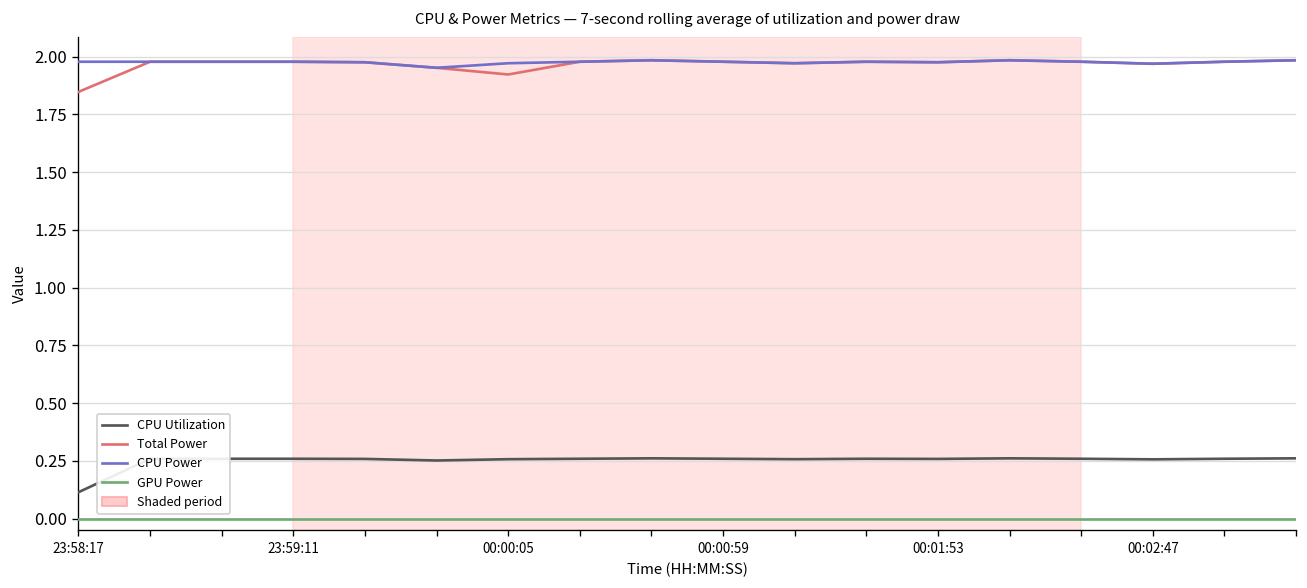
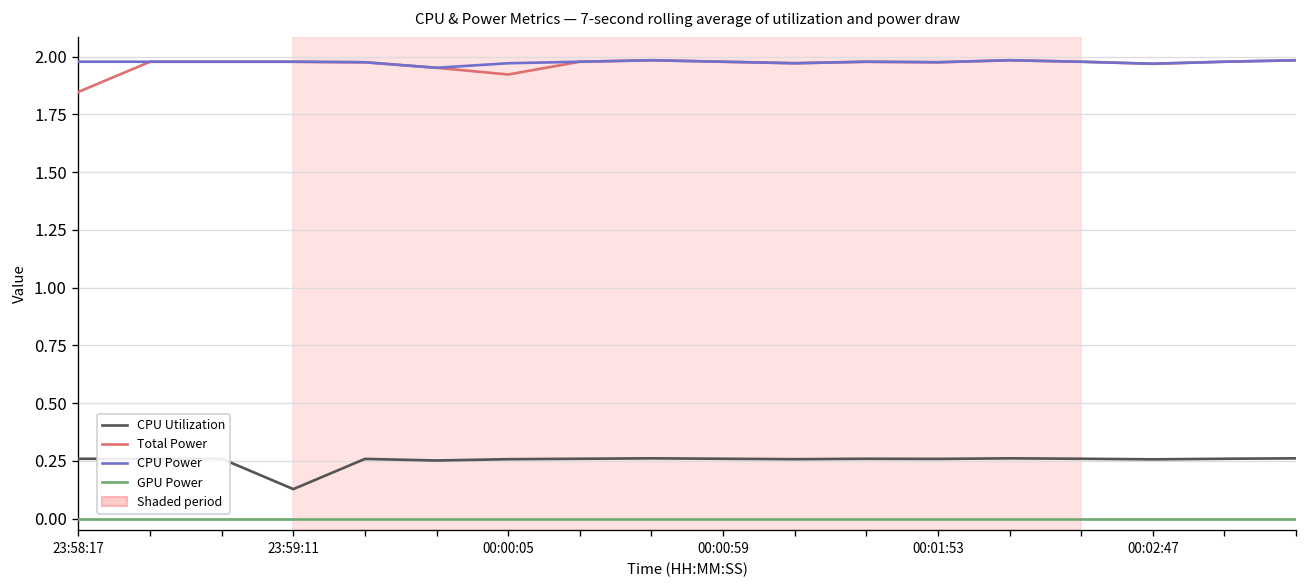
  {
    "CPU Utilization": {
-     "23:58:17": 0.11,
-     "23:59:11": 0.26,
+     "23:58:17": 0.26,
+     "23:59:11": 0.13,
      "00:00:05": 0.26,
      "00:00:59": 0.26,
      "00:01:53": 0.26,
      "00:02:47": 0.26
    },
    "Total Power": {
      "23:58:17": 1.85,
      "00:00:05": 1.92
    },
    "CPU Power": {
      "23:58:17": 1.98,
      "00:00:05": 1.97
    },
    "GPU Power": {
      "23:58:17": 0.00,
      "23:59:11": 0.00,
      "00:00:05": 0.00,
      "00:00:59": 0.00,
      "00:01:53": 0.00,
      "00:02:47": 0.00
    }
  }
